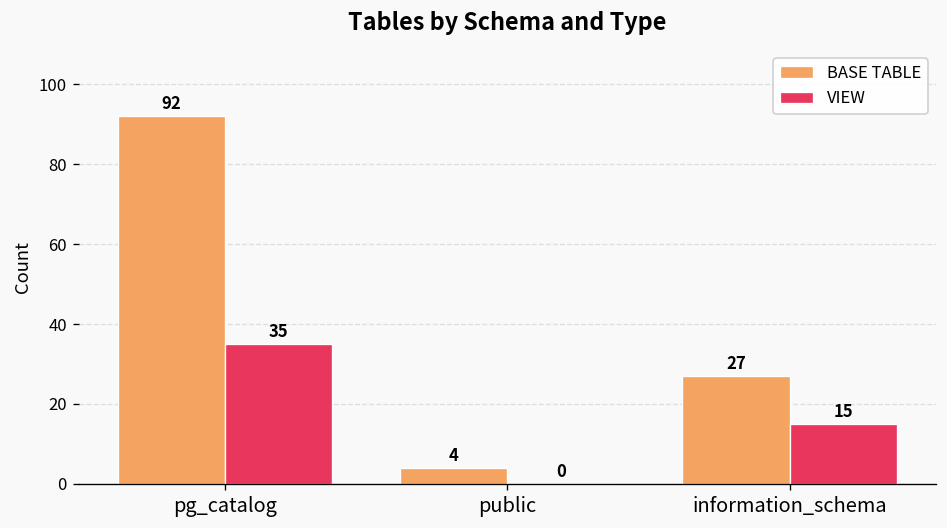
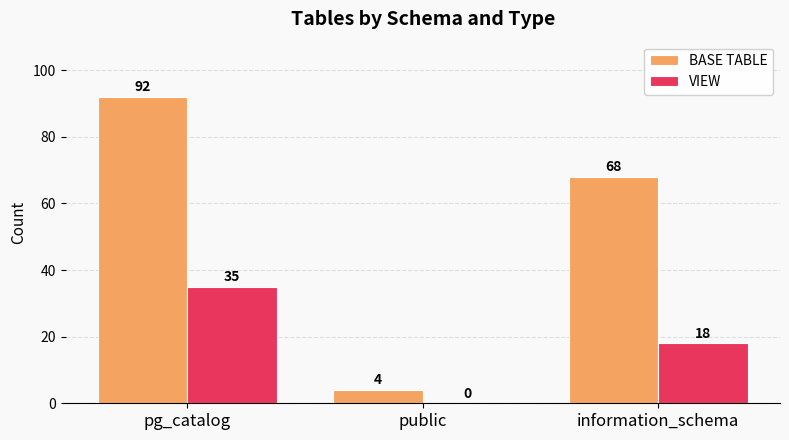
  {
    "BASE TABLE": {
      "pg_catalog": 92,
      "public": 4,
-     "information_schema": 27
+     "information_schema": 68
    },
    "VIEW": {
      "pg_catalog": 35,
      "public": 0,
-     "information_schema": 15
+     "information_schema": 18
    }
  }
